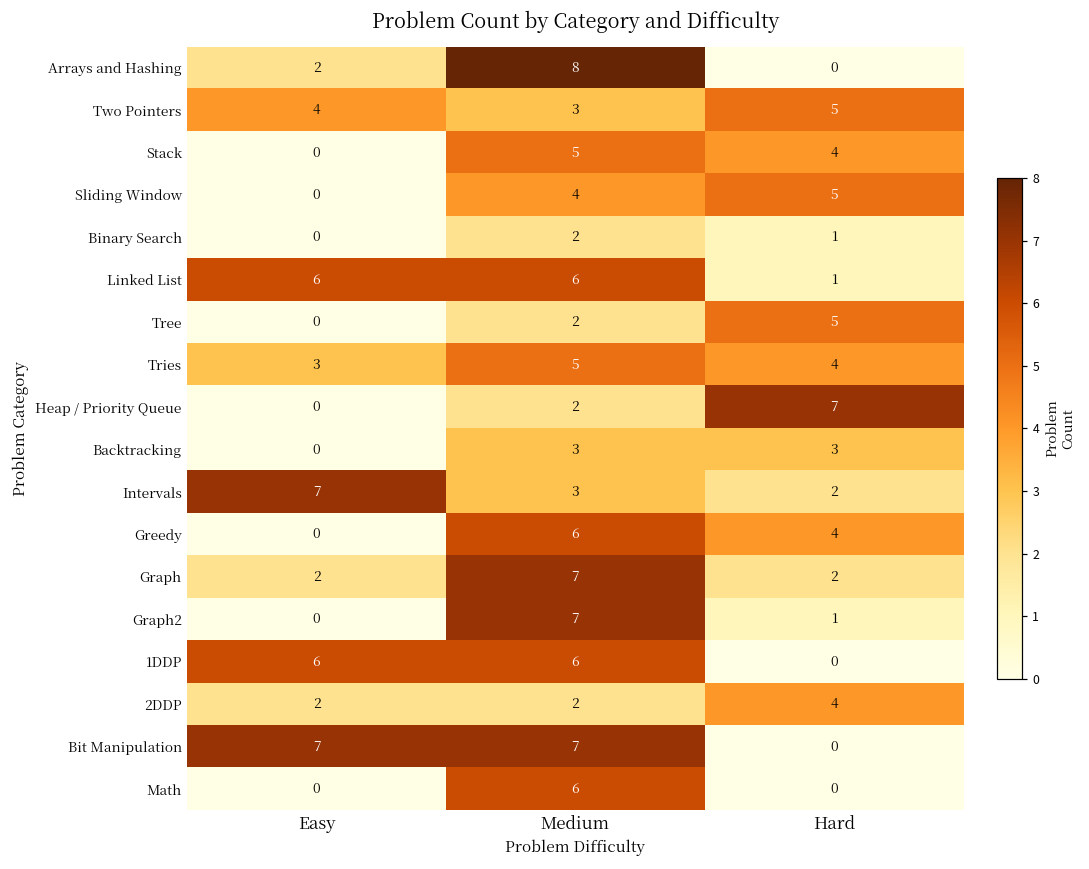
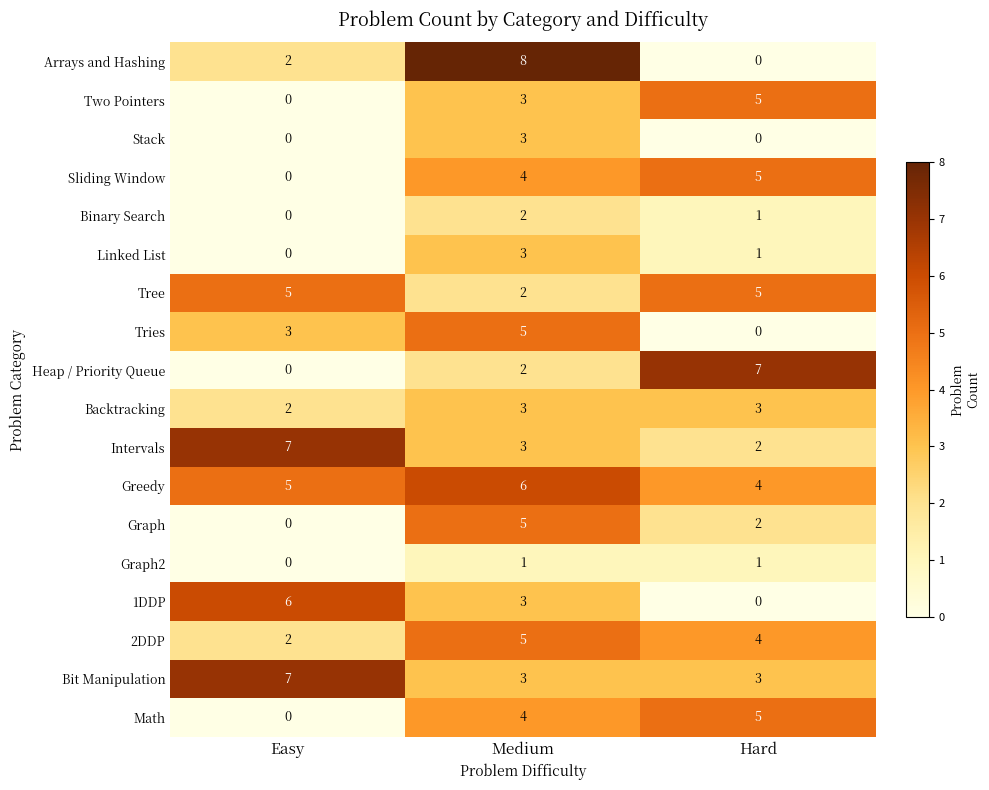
  {
    "Arrays and Hashing": {
      "Easy": 2,
      "Medium": 8,
      "Hard": 0
    },
    "Two Pointers": {
-     "Easy": 4,
+     "Easy": 0,
      "Medium": 3,
      "Hard": 5
    },
    "Stack": {
      "Easy": 0,
-     "Medium": 5,
-     "Hard": 4
+     "Medium": 3,
+     "Hard": 0
    },
    "Sliding Window": {
      "Easy": 0,
      "Medium": 4,
      "Hard": 5
    },
    "Binary Search": {
      "Easy": 0,
      "Medium": 2,
      "Hard": 1
    },
    "Linked List": {
-     "Easy": 6,
-     "Medium": 6,
+     "Easy": 0,
+     "Medium": 3,
      "Hard": 1
    },
    "Tree": {
-     "Easy": 0,
+     "Easy": 5,
      "Medium": 2,
      "Hard": 5
    },
    "Tries": {
      "Easy": 3,
      "Medium": 5,
-     "Hard": 4
+     "Hard": 0
    },
    "Heap / Priority Queue": {
      "Easy": 0,
      "Medium": 2,
      "Hard": 7
    },
    "Backtracking": {
-     "Easy": 0,
+     "Easy": 2,
      "Medium": 3,
      "Hard": 3
    },
    "Intervals": {
      "Easy": 7,
      "Medium": 3,
      "Hard": 2
    },
    "Greedy": {
-     "Easy": 0,
+     "Easy": 5,
      "Medium": 6,
      "Hard": 4
    },
    "Graph": {
-     "Easy": 2,
-     "Medium": 7,
+     "Easy": 0,
+     "Medium": 5,
      "Hard": 2
    },
    "Graph2": {
      "Easy": 0,
-     "Medium": 7,
+     "Medium": 1,
      "Hard": 1
    },
    "1DDP": {
      "Easy": 6,
-     "Medium": 6,
+     "Medium": 3,
      "Hard": 0
    },
    "2DDP": {
      "Easy": 2,
-     "Medium": 2,
+     "Medium": 5,
      "Hard": 4
    },
    "Bit Manipulation": {
      "Easy": 7,
-     "Medium": 7,
-     "Hard": 0
+     "Medium": 3,
+     "Hard": 3
    },
    "Math": {
      "Easy": 0,
-     "Medium": 6,
-     "Hard": 0
+     "Medium": 4,
+     "Hard": 5
    }
  }
